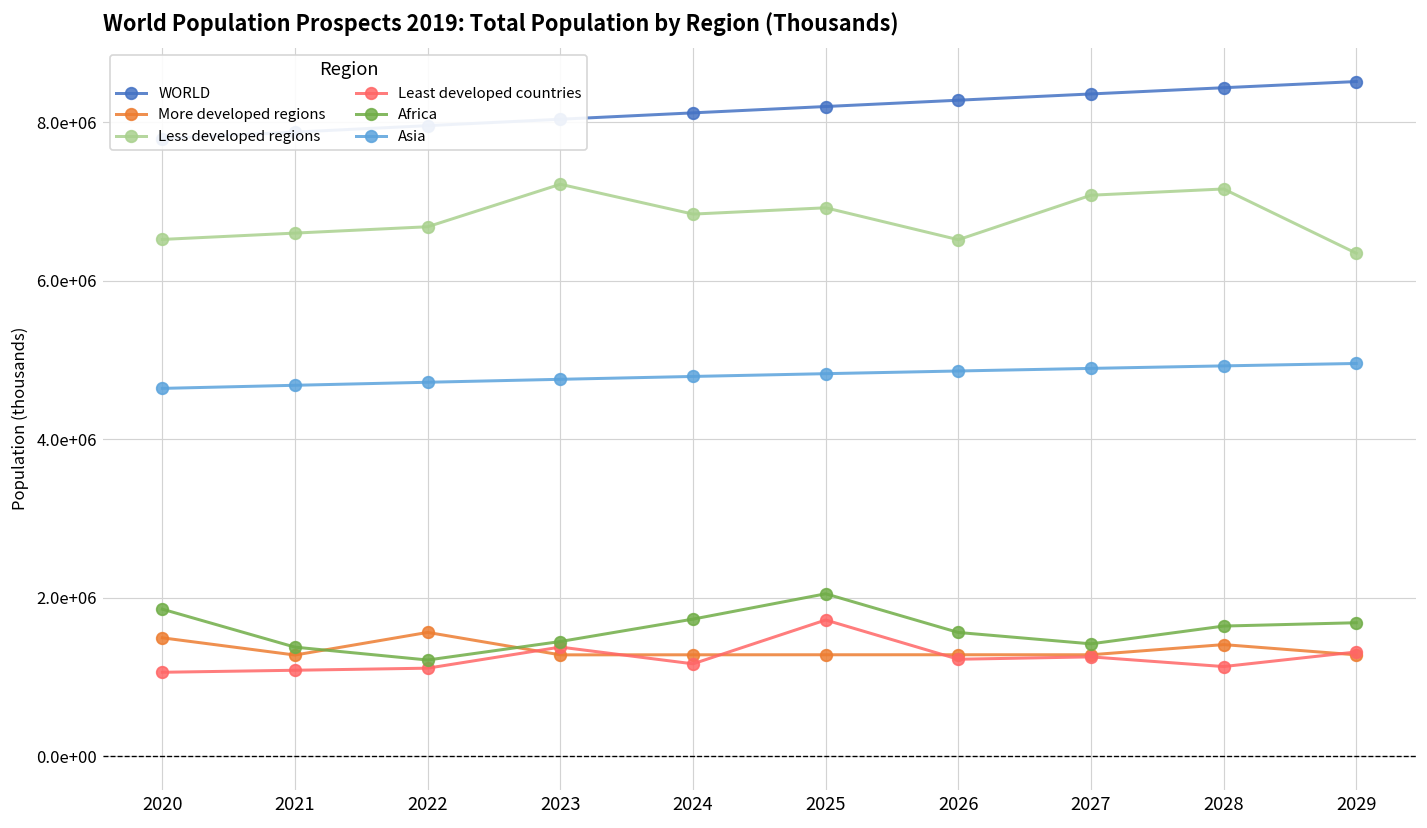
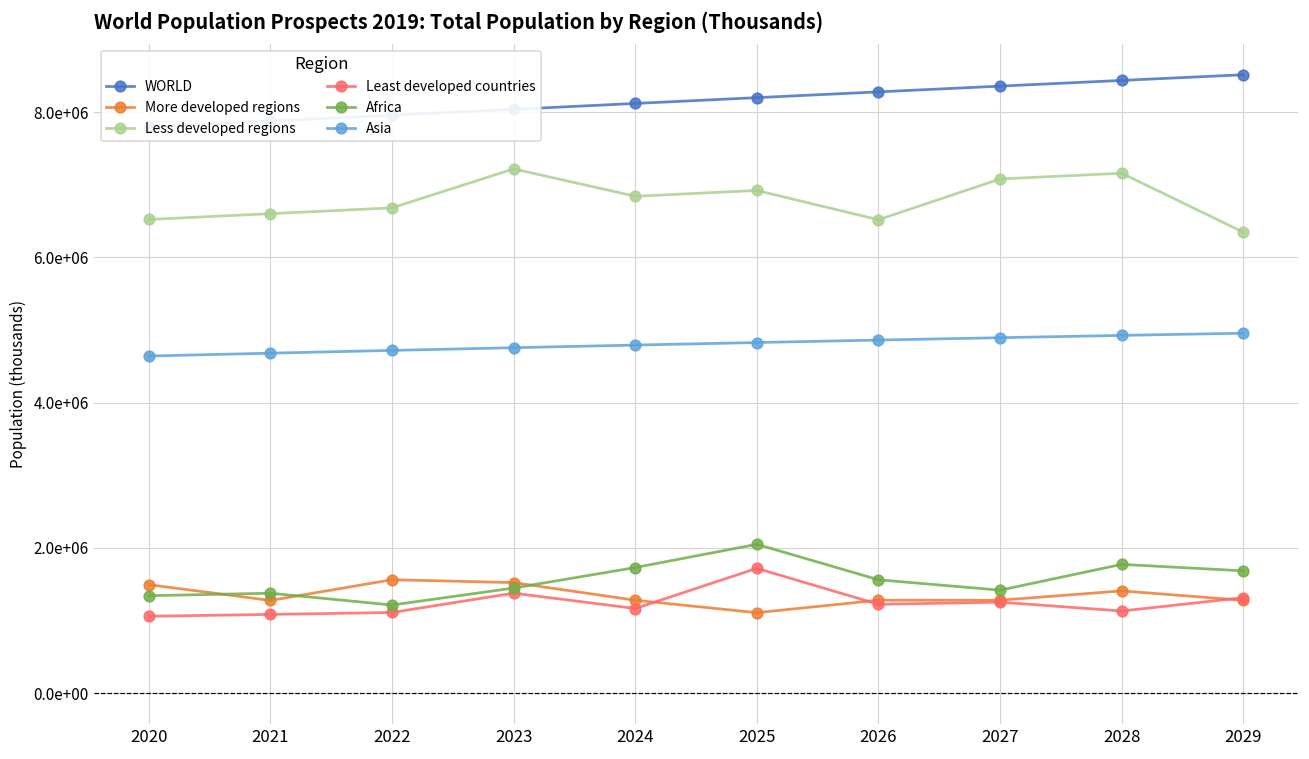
  {
    "More developed regions": {
      "2020": 1500000,
      "2021": 1300000,
      "2022": 1600000,
-     "2023": 1300000,
+     "2023": 1500000,
      "2024": 1300000,
-     "2025": 1300000,
+     "2025": 1100000,
      "2026": 1300000,
      "2028": 1400000
    },
    "Less developed regions": {
      "2020": 6500000,
      "2021": 6600000,
      "2022": 6700000,
      "2023": 7200000,
      "2024": 6800000,
      "2025": 6900000,
      "2026": 6500000,
      "2027": 7100000,
      "2028": 7200000,
      "2029": 6300000
    },
    "Least developed countries": {
      "2020": 1100000,
      "2021": 1100000,
      "2022": 1100000,
      "2023": 1400000,
      "2024": 1200000,
      "2025": 1700000,
      "2026": 1200000,
      "2028": 1100000
    },
    "Africa": {
-     "2020": 1900000,
+     "2020": 1300000,
      "2021": 1400000,
      "2022": 1200000,
      "2023": 1400000,
      "2024": 1700000,
      "2025": 2000000,
      "2026": 1600000,
      "2027": 1400000,
-     "2028": 1600000,
+     "2028": 1800000,
      "2029": 1700000
    }
  }
